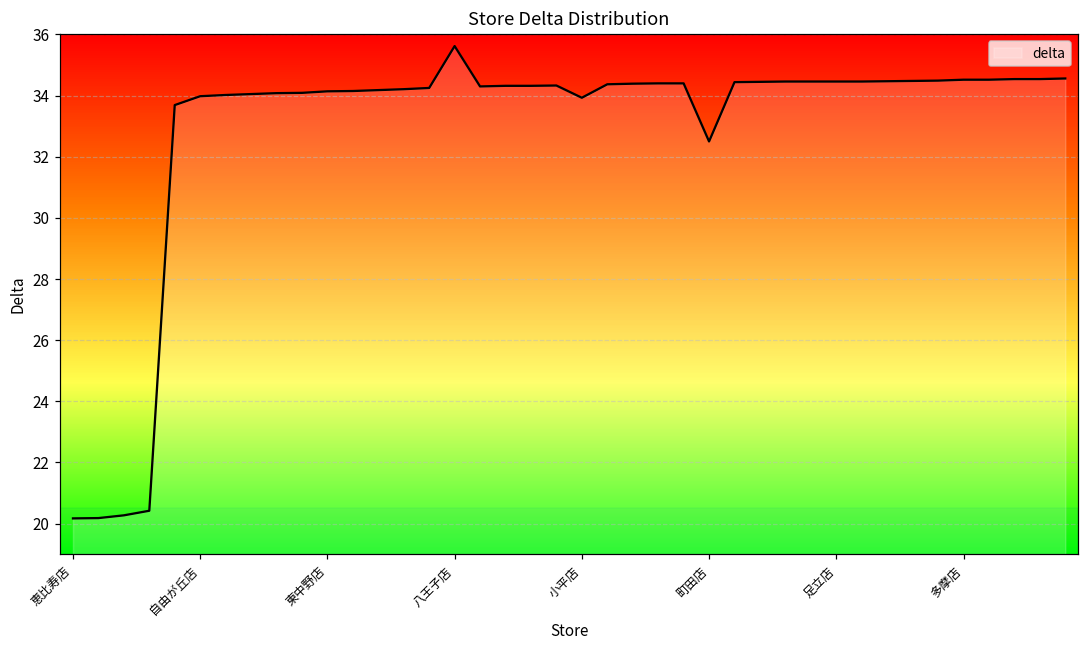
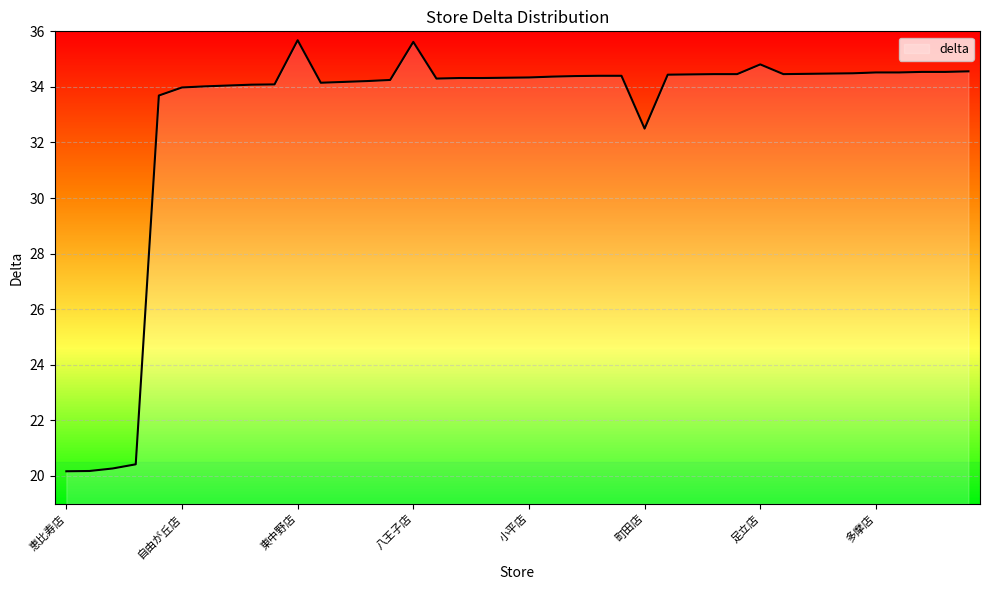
  {
    "delta": {
      "恵比寿店": 20.2,
      "自由が丘店": 34.0,
-     "東中野店": 34.1,
+     "東中野店": 35.7,
      "八王子店": 35.6,
-     "小平店": 33.9,
+     "小平店": 34.3,
      "町田店": 32.5,
-     "足立店": 34.5,
+     "足立店": 34.8,
      "多摩店": 34.5
    }
  }
